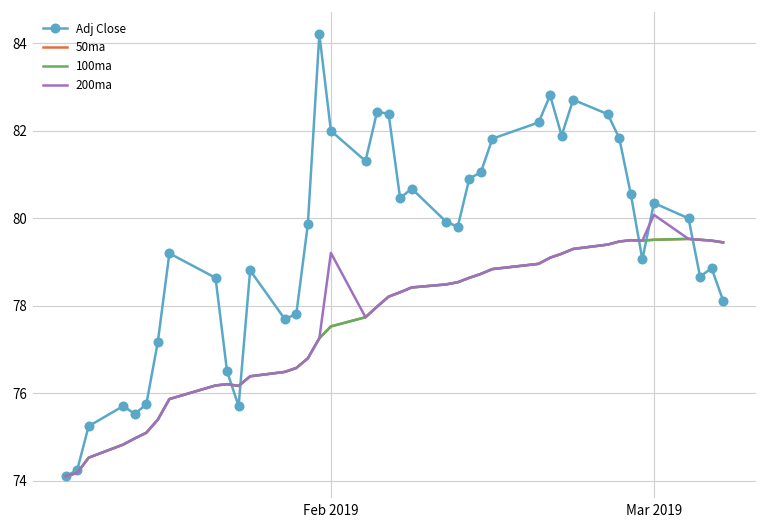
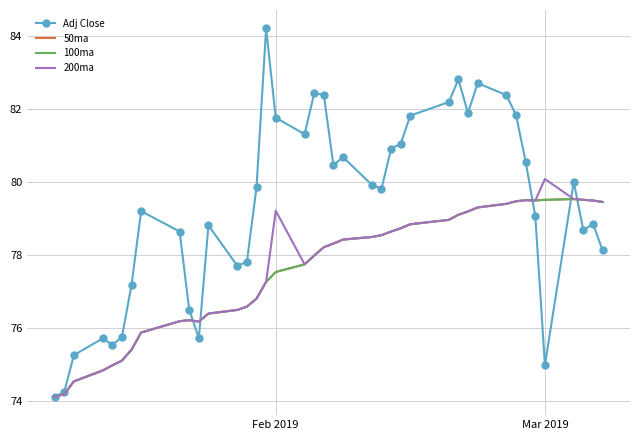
  {
    "Adj Close": {
-     "Feb 2019": 82.0,
-     "Mar 2019": 80.4
+     "Feb 2019": 81.8,
+     "Mar 2019": 75.0
    },
    "100ma": {
      "Feb 2019": 77.5,
      "Mar 2019": 79.5
    },
    "200ma": {
      "Feb 2019": 79.2,
      "Mar 2019": 80.1
    }
  }
